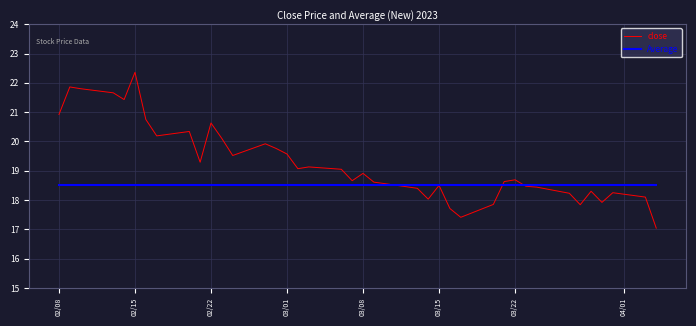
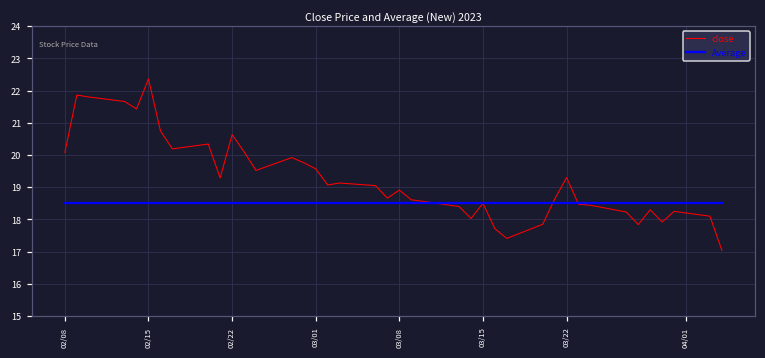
  {
    "close": {
-     "02/08": 20.9,
+     "02/08": 20.1,
      "02/15": 22.4,
      "02/22": 20.6,
      "03/01": 19.6,
      "03/08": 18.9,
-     "03/22": 18.7
+     "03/22": 19.3
    },
    "Average": {
      "02/08": 18.5,
      "02/15": 18.5,
      "02/22": 18.5,
      "03/01": 18.5,
      "03/08": 18.5,
      "03/22": 18.5
    }
  }
